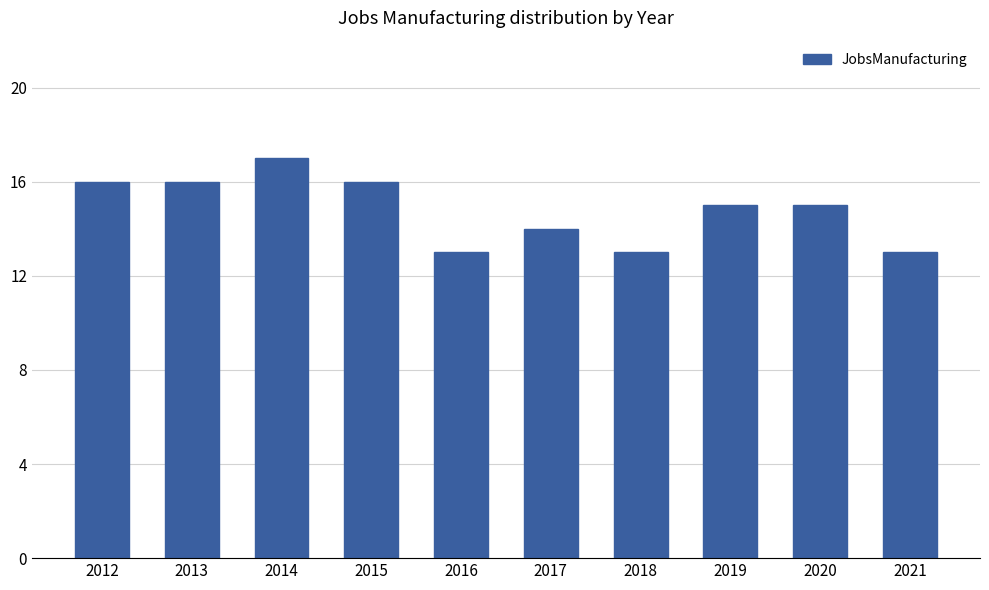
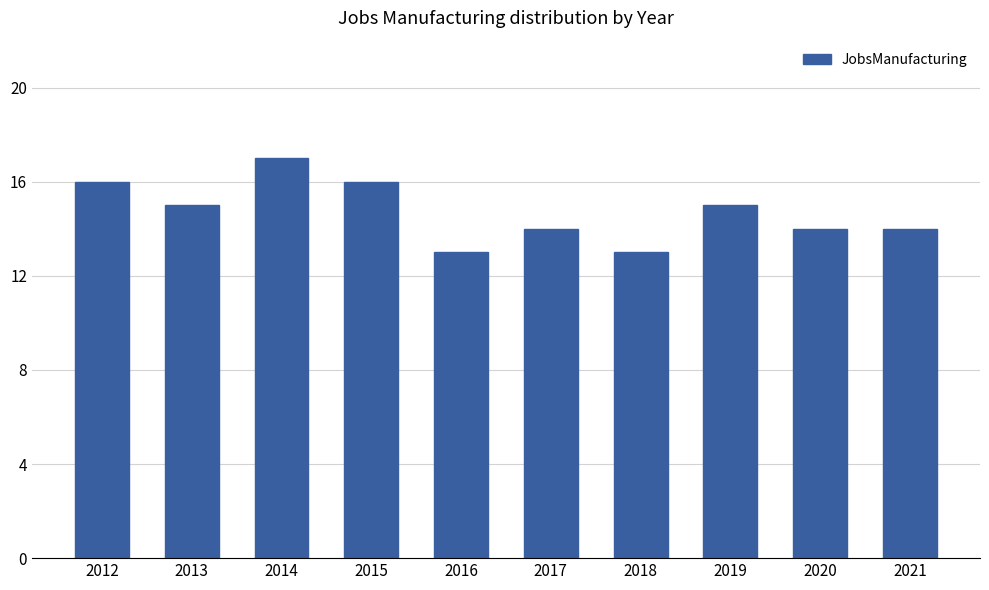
  {
    "2012": 16,
-   "2013": 16,
+   "2013": 15,
    "2014": 17,
    "2015": 16,
    "2016": 13,
    "2017": 14,
    "2018": 13,
    "2019": 15,
-   "2020": 15,
-   "2021": 13
+   "2020": 14,
+   "2021": 14
  }
